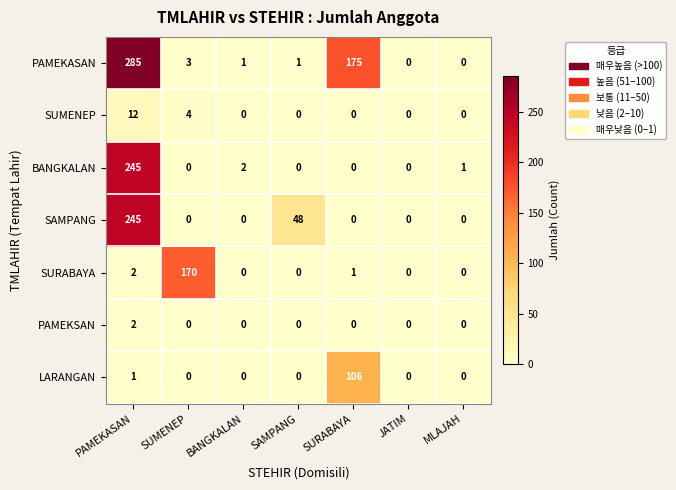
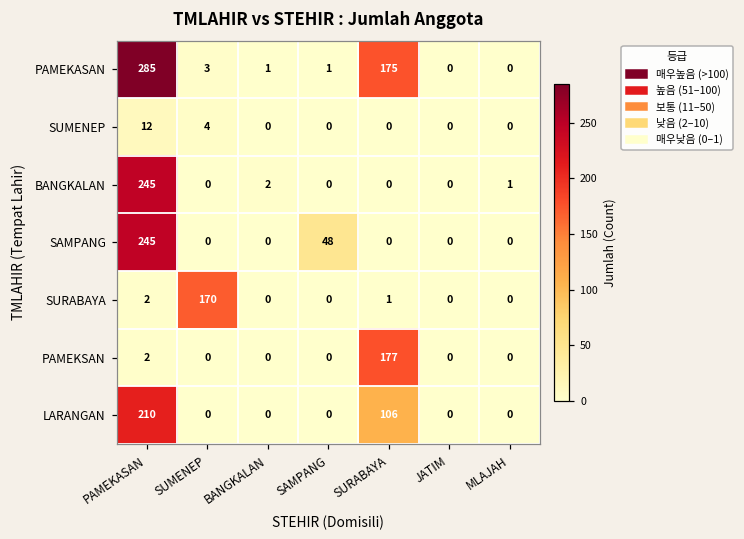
  {
    "PAMEKASAN": {
      "PAMEKASAN": 285,
      "SUMENEP": 3,
      "BANGKALAN": 1,
      "SAMPANG": 1,
      "SURABAYA": 175,
      "JATIM": 0,
      "MLAJAH": 0
    },
    "SUMENEP": {
      "PAMEKASAN": 12,
      "SUMENEP": 4,
      "BANGKALAN": 0,
      "SAMPANG": 0,
      "SURABAYA": 0,
      "JATIM": 0,
      "MLAJAH": 0
    },
    "BANGKALAN": {
      "PAMEKASAN": 245,
      "SUMENEP": 0,
      "BANGKALAN": 2,
      "SAMPANG": 0,
      "SURABAYA": 0,
      "JATIM": 0,
      "MLAJAH": 1
    },
    "SAMPANG": {
      "PAMEKASAN": 245,
      "SUMENEP": 0,
      "BANGKALAN": 0,
      "SAMPANG": 48,
      "SURABAYA": 0,
      "JATIM": 0,
      "MLAJAH": 0
    },
    "SURABAYA": {
      "PAMEKASAN": 2,
      "SUMENEP": 170,
      "BANGKALAN": 0,
      "SAMPANG": 0,
      "SURABAYA": 1,
      "JATIM": 0,
      "MLAJAH": 0
    },
    "PAMEKSAN": {
      "PAMEKASAN": 2,
      "SUMENEP": 0,
      "BANGKALAN": 0,
      "SAMPANG": 0,
-     "SURABAYA": 0,
+     "SURABAYA": 177,
      "JATIM": 0,
      "MLAJAH": 0
    },
    "LARANGAN": {
-     "PAMEKASAN": 1,
+     "PAMEKASAN": 210,
      "SUMENEP": 0,
      "BANGKALAN": 0,
      "SAMPANG": 0,
      "SURABAYA": 106,
      "JATIM": 0,
      "MLAJAH": 0
    }
  }
